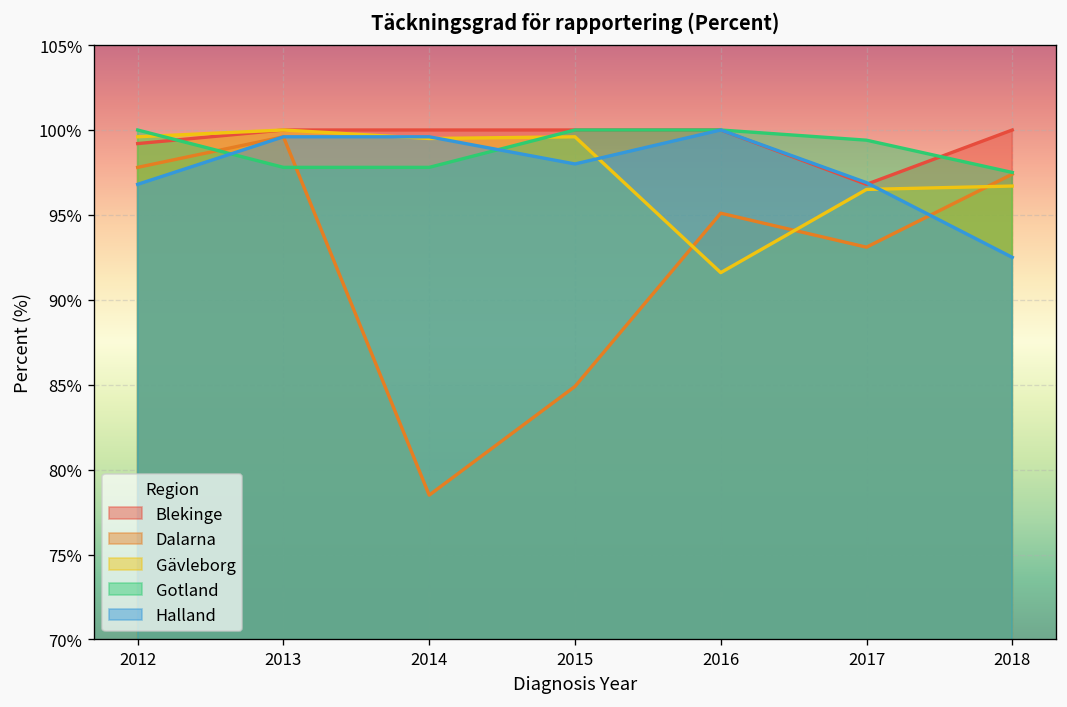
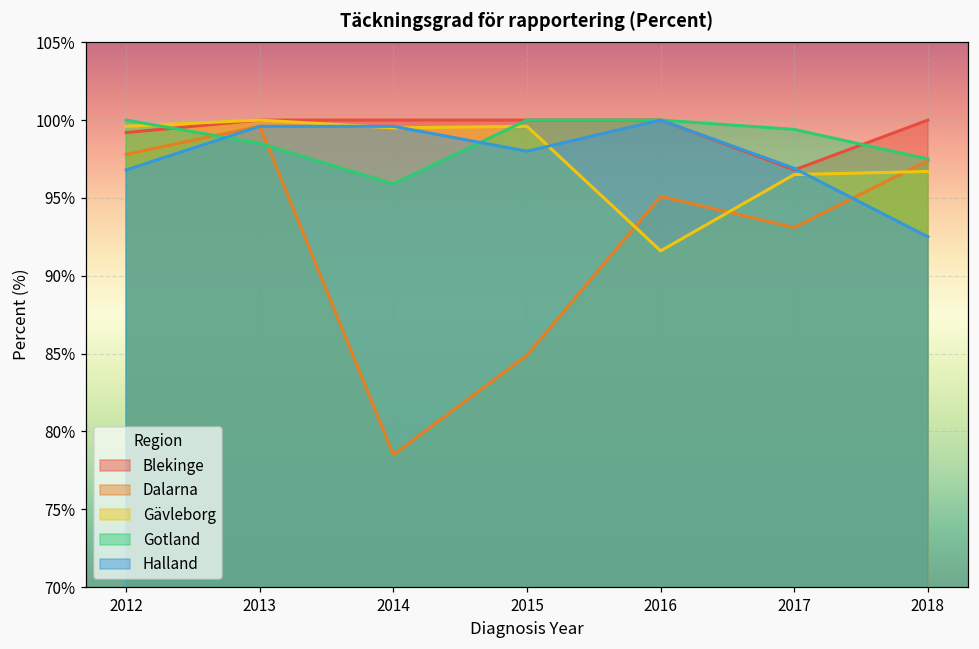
  {
    "Gotland": {
      "2012": "100.0%",
-     "2013": "97.8%",
-     "2014": "97.8%",
+     "2013": "98.5%",
+     "2014": "95.9%",
      "2017": "99.4%"
    },
    "Halland": {
      "2012": "96.8%",
      "2015": "98.0%",
      "2018": "92.5%"
    }
  }
